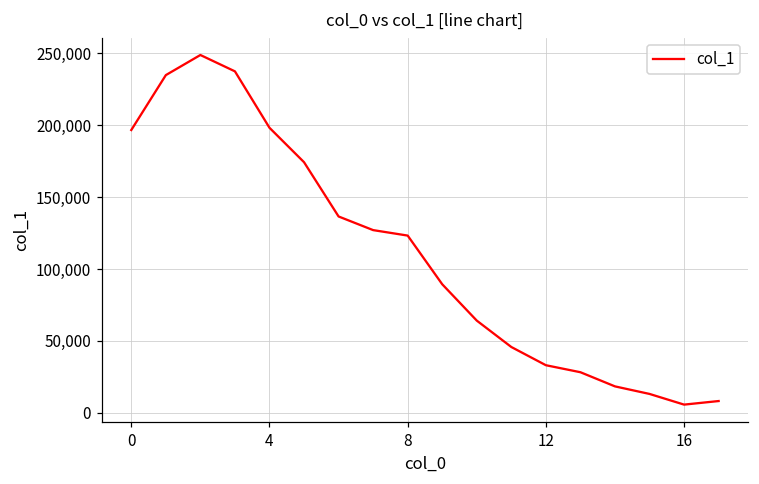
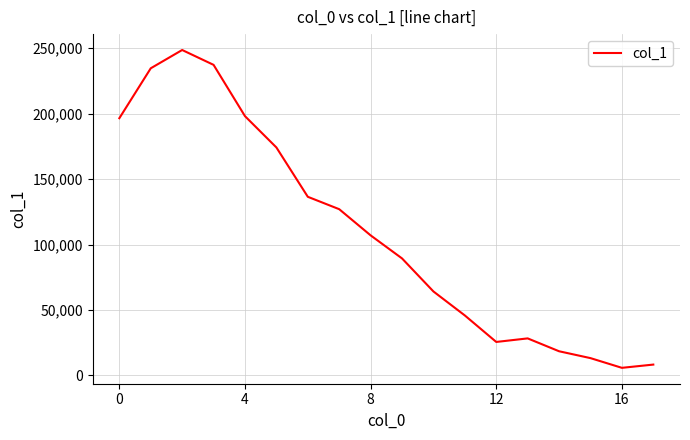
  {
    "0": "197,000",
    "4": "198,000",
-   "8": "123,000",
-   "12": "33,000",
+   "8": "107,000",
+   "12": "26,000",
    "16": "6,000"
  }
